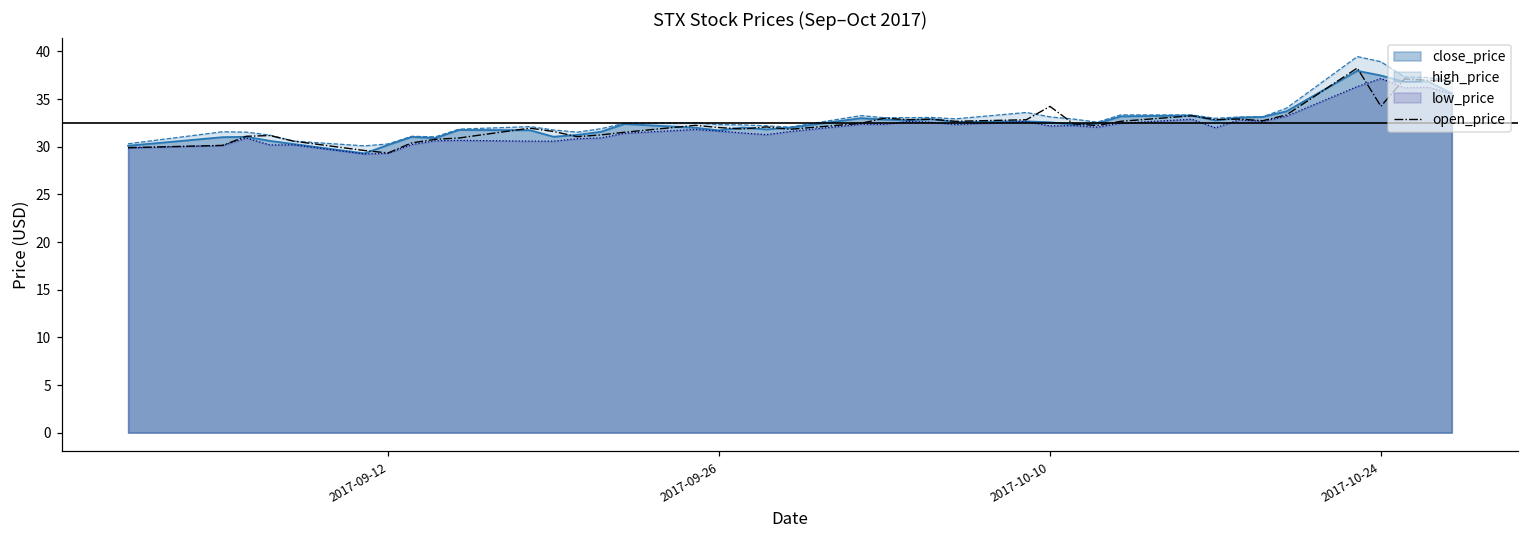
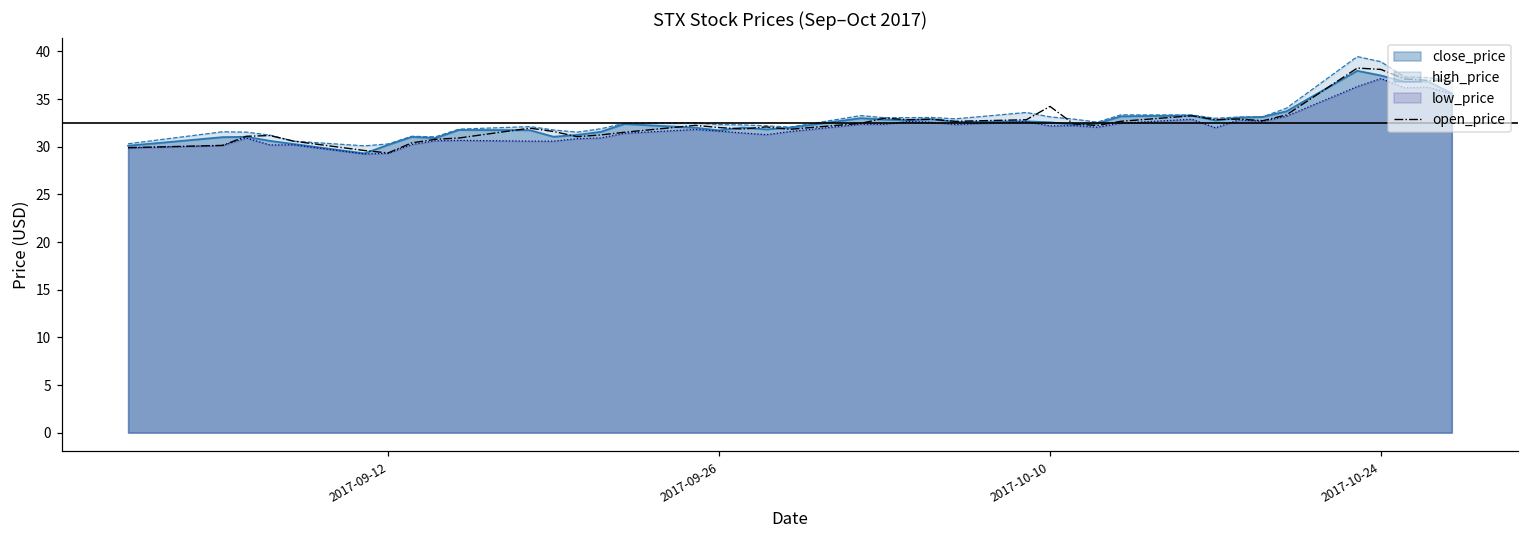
  {
    "open_price": {
      "2017-09-26": 32,
      "2017-10-10": 34,
-     "2017-10-24": 34
+     "2017-10-24": 38
    }
  }
